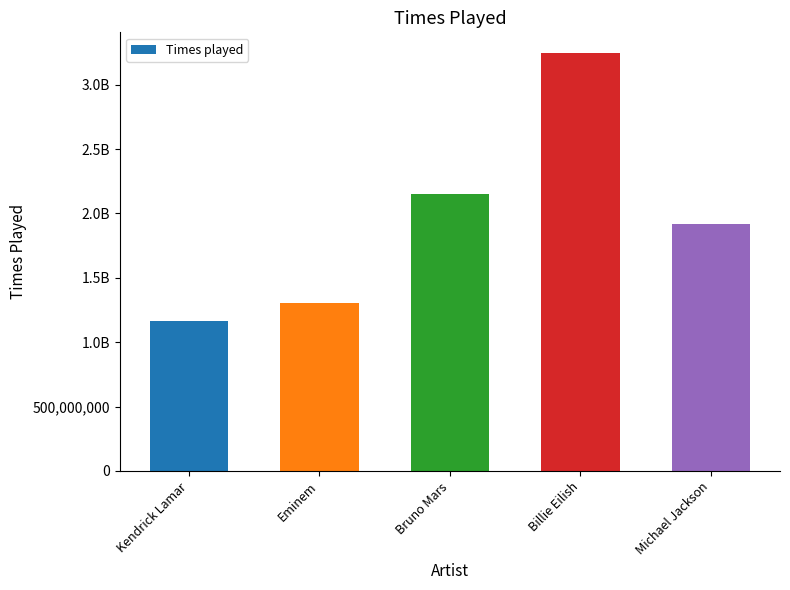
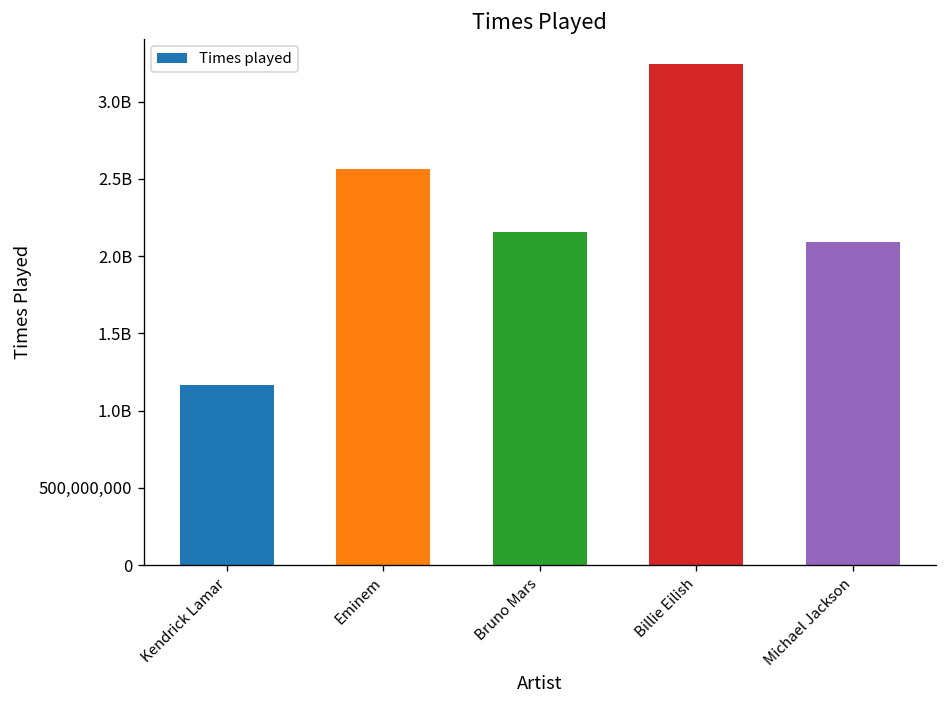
  {
    "Kendrick Lamar": "1,170,000,000",
-   "Eminem": "1,300,000,000",
+   "Eminem": "2,560,000,000",
    "Bruno Mars": "2,150,000,000",
    "Billie Eilish": "3,240,000,000",
-   "Michael Jackson": "1,920,000,000"
+   "Michael Jackson": "2,090,000,000"
  }
